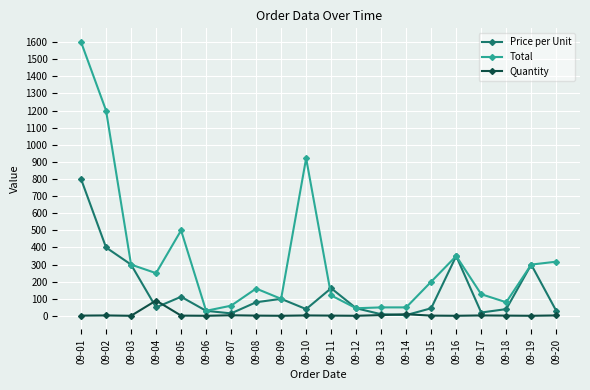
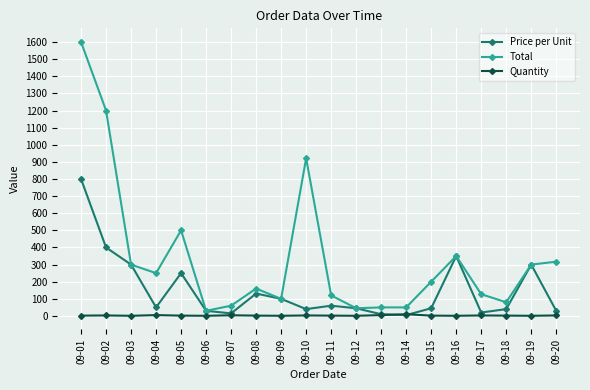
  {
    "Price per Unit": {
      "09-01": 800,
      "09-02": 400,
      "09-04": 50,
-     "09-05": 110,
-     "09-08": 80,
+     "09-05": 250,
+     "09-08": 130,
      "09-10": 40,
-     "09-11": 160,
+     "09-11": 60,
      "09-15": 50,
      "09-17": 20,
      "09-18": 40,
      "09-20": 30
    },
    "Total": {
      "09-01": 1600,
      "09-02": 1200,
      "09-04": 250,
      "09-05": 500,
      "09-07": 60,
      "09-08": 160,
      "09-10": 920,
      "09-11": 120,
      "09-13": 50,
      "09-14": 50,
      "09-15": 200,
      "09-17": 130,
      "09-18": 80,
      "09-20": 320
    },
    "Quantity": {
      "09-01": 0,
      "09-02": 0,
      "09-03": 0,
-     "09-04": 90,
+     "09-04": 10,
      "09-05": 0,
      "09-06": 0,
      "09-08": 0,
      "09-09": 0,
      "09-10": 0,
      "09-11": 0,
      "09-12": 0,
      "09-15": 0,
      "09-16": 0,
      "09-17": 0,
      "09-18": 0,
      "09-19": 0,
      "09-20": 0
    }
  }
